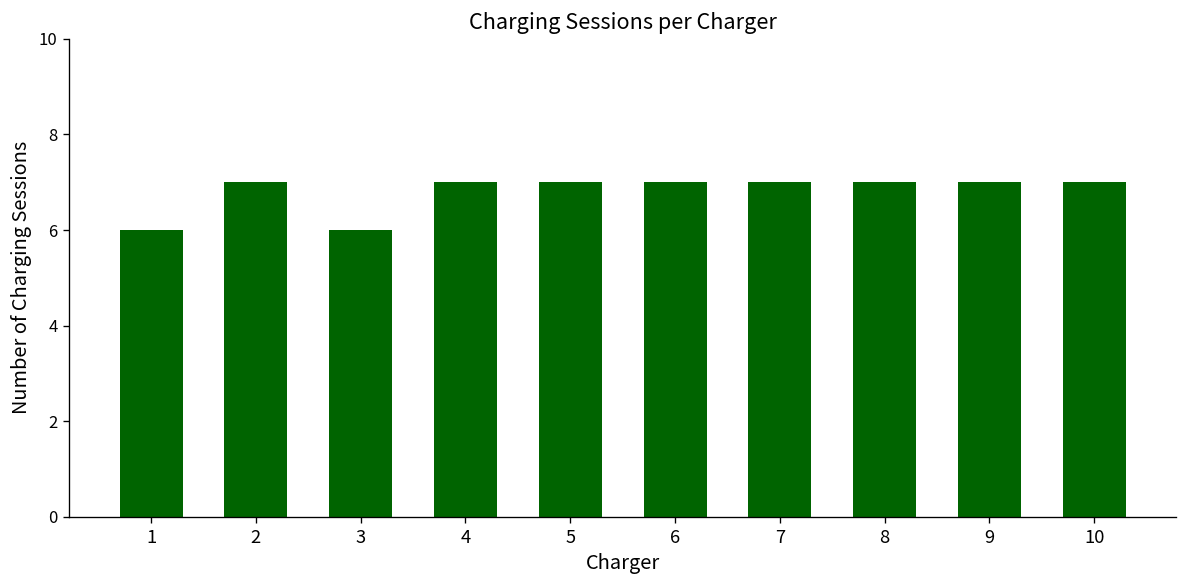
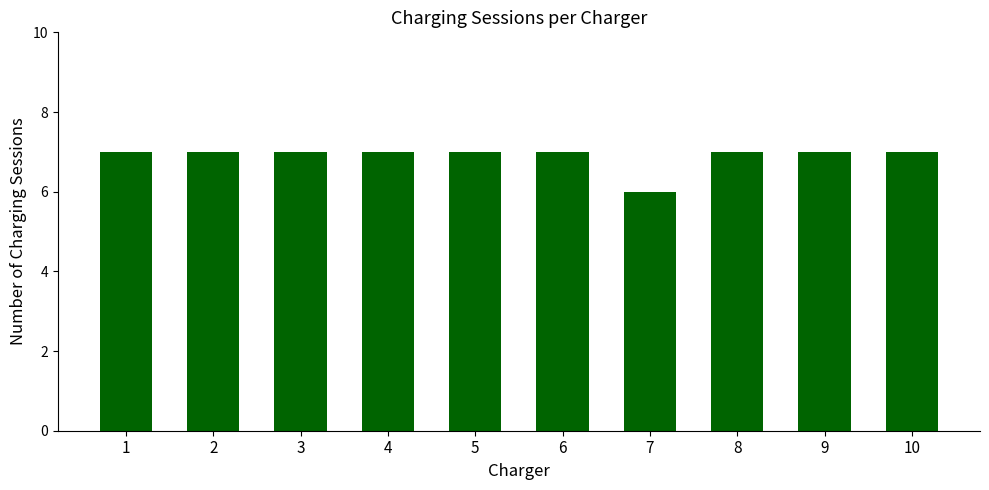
  {
-   "1": 6,
+   "1": 7,
    "2": 7,
-   "3": 6,
+   "3": 7,
    "4": 7,
    "5": 7,
    "6": 7,
-   "7": 7,
+   "7": 6,
    "8": 7,
    "9": 7,
    "10": 7
  }
